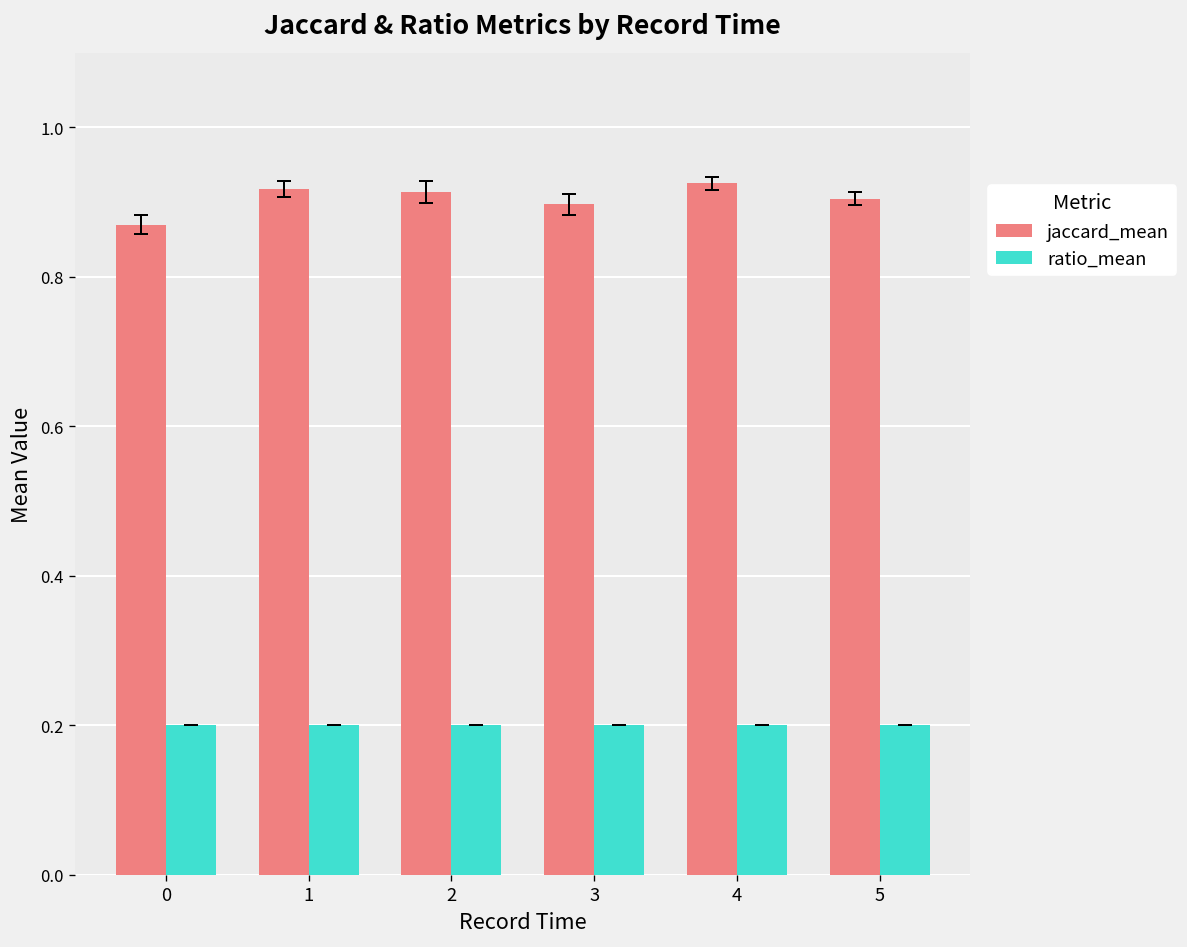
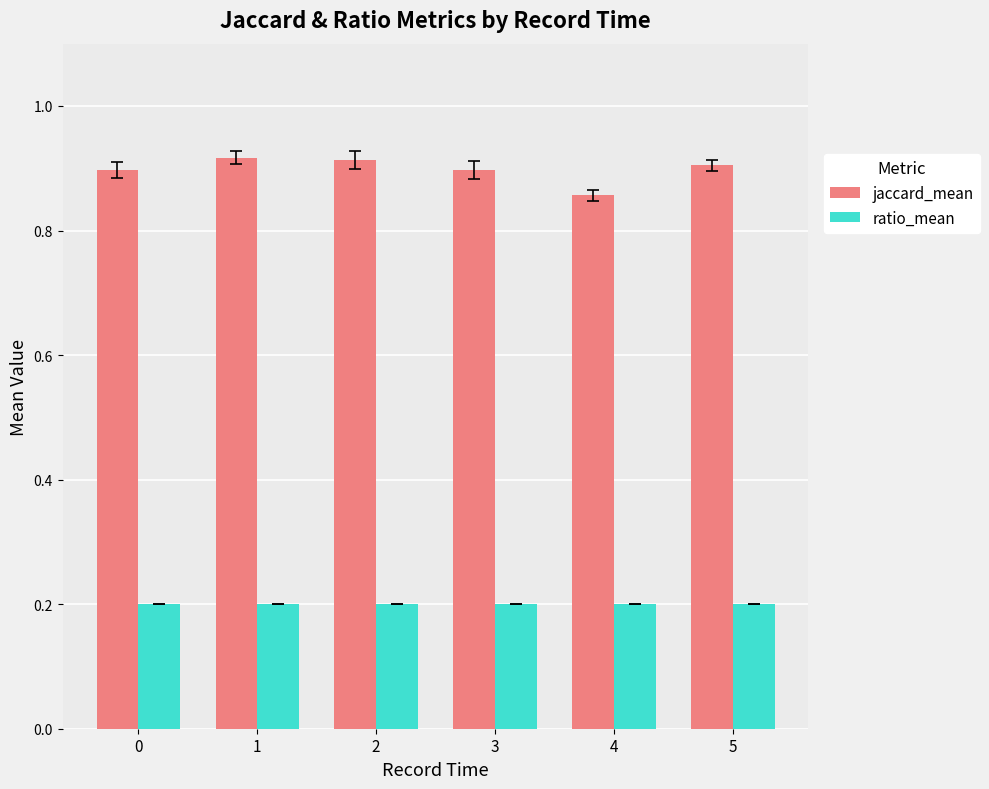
  {
    "jaccard_mean": {
-     "0": 0.87,
+     "0": 0.90,
      "1": 0.92,
      "2": 0.91,
      "3": 0.90,
-     "4": 0.92,
+     "4": 0.86,
      "5": 0.90
    },
    "ratio_mean": {
      "0": 0.20,
      "1": 0.20,
      "2": 0.20,
      "3": 0.20,
      "4": 0.20,
      "5": 0.20
    }
  }
